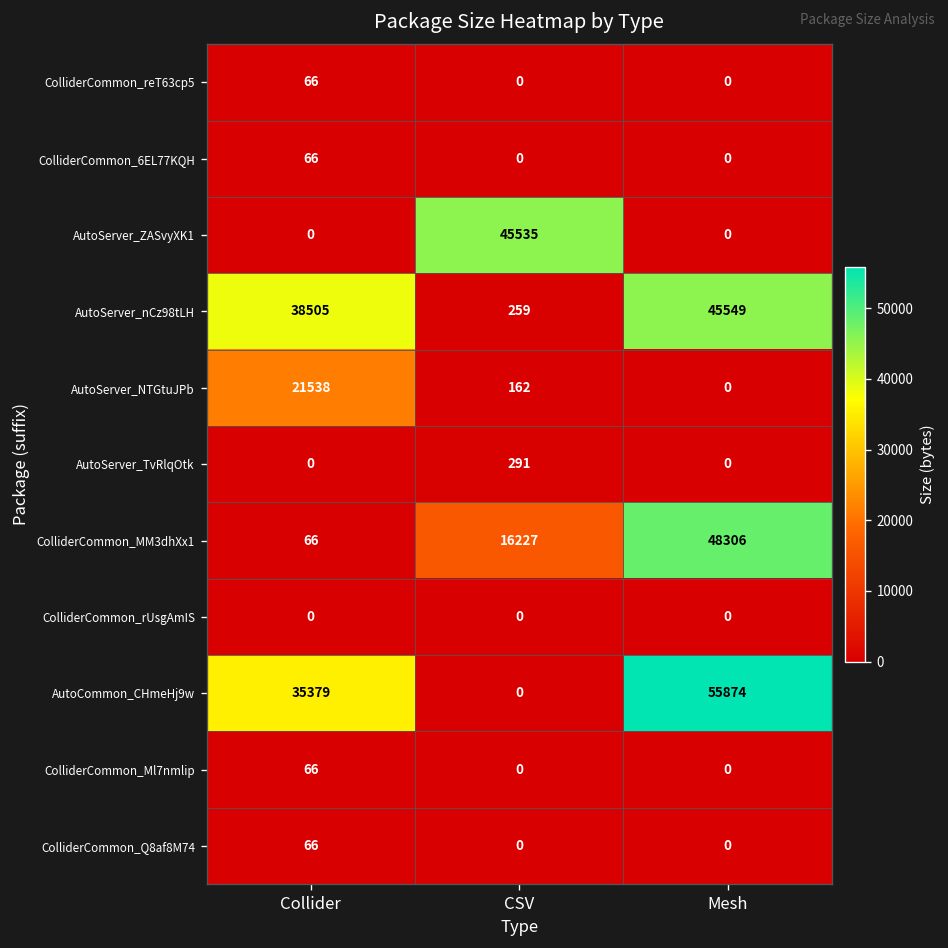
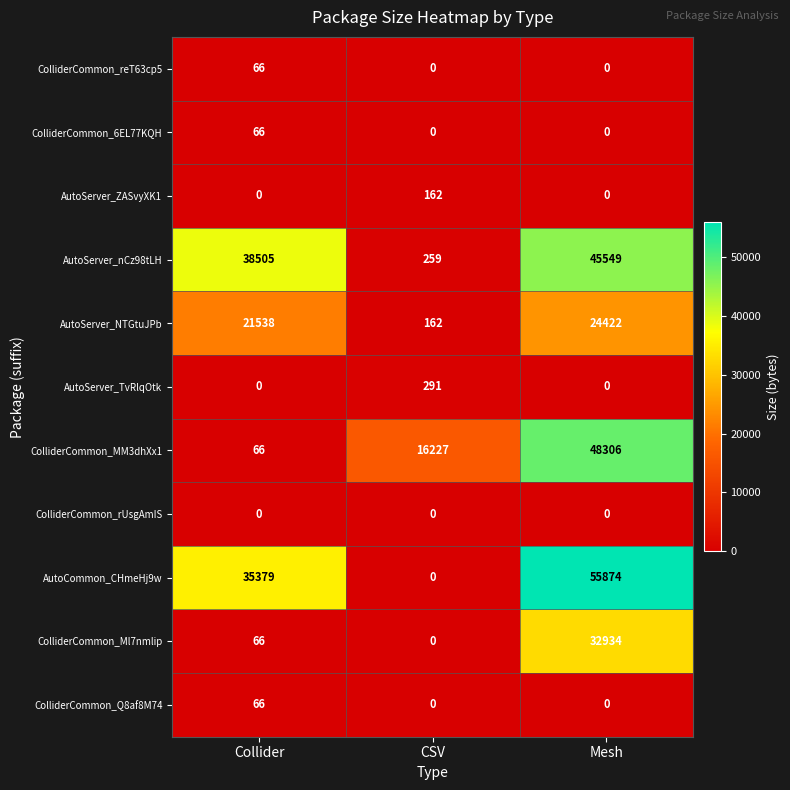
  {
    "ColliderCommon_reT63cp5": {
      "Collider": 66,
      "CSV": 0,
      "Mesh": 0
    },
    "ColliderCommon_6EL77KQH": {
      "Collider": 66,
      "CSV": 0,
      "Mesh": 0
    },
    "AutoServer_ZASvyXK1": {
      "Collider": 0,
-     "CSV": 45535,
+     "CSV": 162,
      "Mesh": 0
    },
    "AutoServer_nCz98tLH": {
      "Collider": 38505,
      "CSV": 259,
      "Mesh": 45549
    },
    "AutoServer_NTGtuJPb": {
      "Collider": 21538,
      "CSV": 162,
-     "Mesh": 0
+     "Mesh": 24422
    },
    "AutoServer_TvRlqOtk": {
      "Collider": 0,
      "CSV": 291,
      "Mesh": 0
    },
    "ColliderCommon_MM3dhXx1": {
      "Collider": 66,
      "CSV": 16227,
      "Mesh": 48306
    },
    "ColliderCommon_rUsgAmIS": {
      "Collider": 0,
      "CSV": 0,
      "Mesh": 0
    },
    "AutoCommon_CHmeHj9w": {
      "Collider": 35379,
      "CSV": 0,
      "Mesh": 55874
    },
    "ColliderCommon_Ml7nmlip": {
      "Collider": 66,
      "CSV": 0,
-     "Mesh": 0
+     "Mesh": 32934
    },
    "ColliderCommon_Q8af8M74": {
      "Collider": 66,
      "CSV": 0,
      "Mesh": 0
    }
  }
